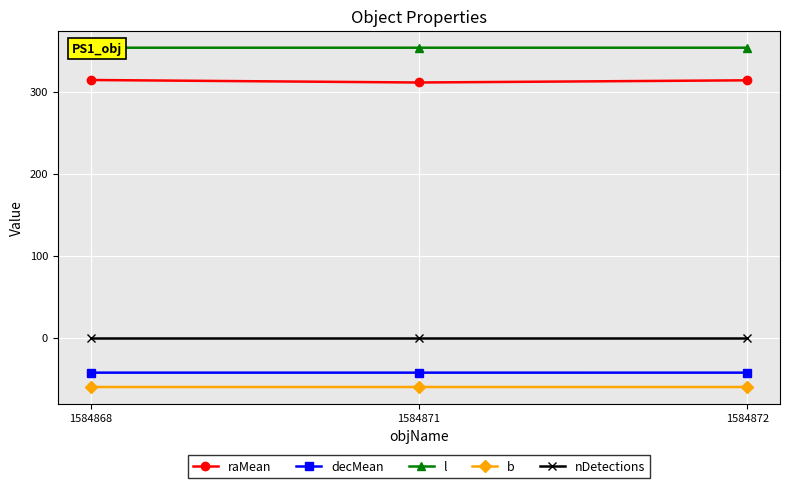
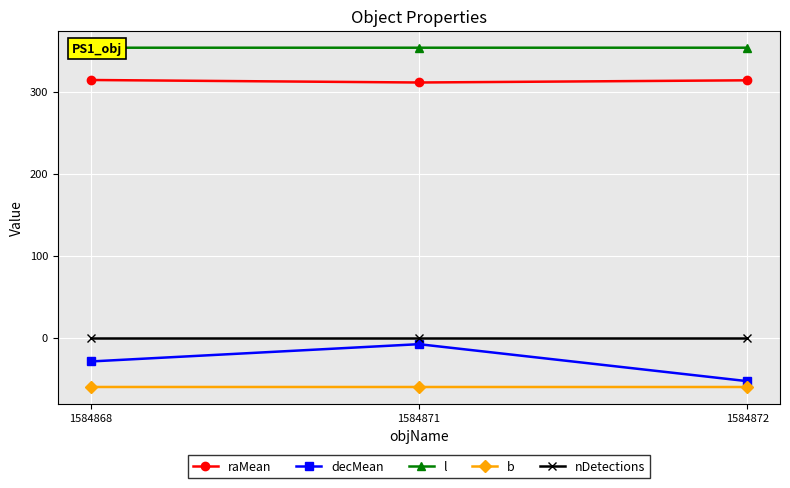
  {
    "raMean": {
      "1584868": 310,
      "1584871": 310,
      "1584872": 310
    },
    "decMean": {
-     "1584868": -40,
-     "1584871": -40,
-     "1584872": -40
+     "1584868": -30,
+     "1584871": -10,
+     "1584872": -50
    },
    "l": {
      "1584871": 350,
      "1584872": 350
    },
    "b": {
      "1584868": -60,
      "1584871": -60,
      "1584872": -60
    },
    "nDetections": {
      "1584868": 0,
      "1584871": 0,
      "1584872": 0
    }
  }
